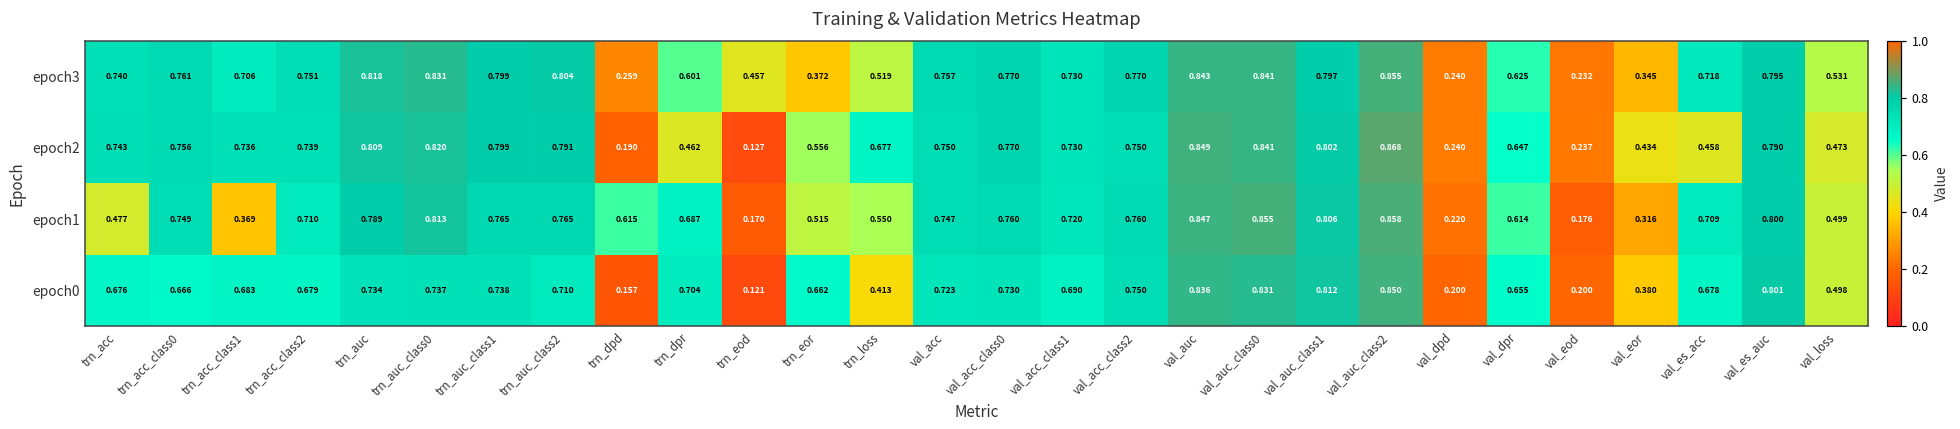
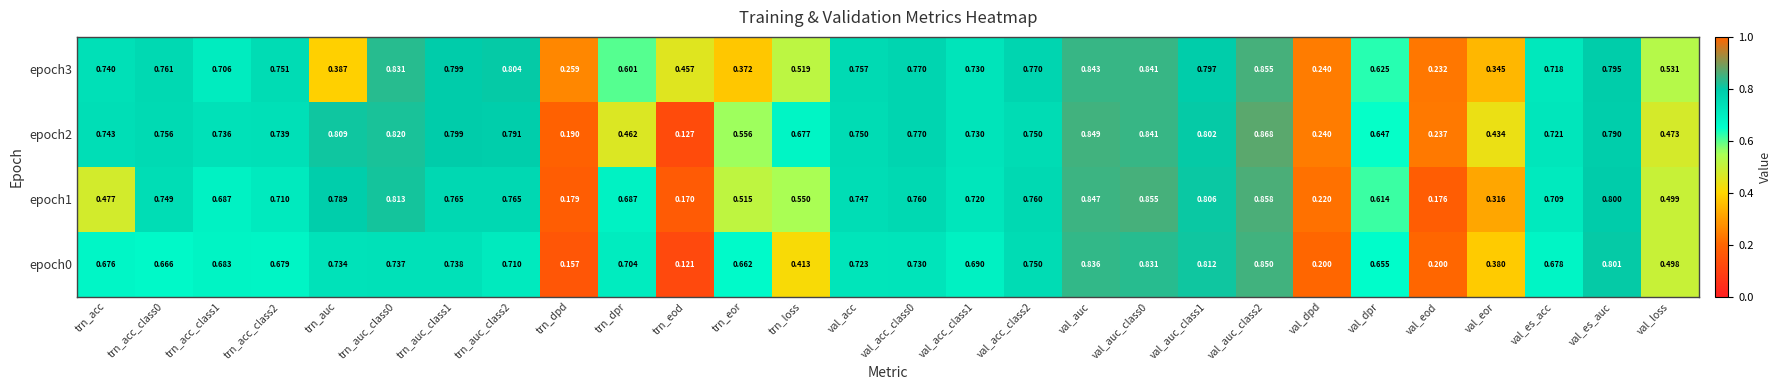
  {
    "epoch3": {
      "trn_acc": 0.740,
      "trn_acc_class0": 0.761,
      "trn_acc_class1": 0.706,
      "trn_acc_class2": 0.751,
-     "trn_auc": 0.818,
+     "trn_auc": 0.387,
      "trn_auc_class0": 0.831,
      "trn_auc_class1": 0.799,
      "trn_auc_class2": 0.804,
      "trn_dpd": 0.259,
      "trn_dpr": 0.601,
      "trn_eod": 0.457,
      "trn_eor": 0.372,
      "trn_loss": 0.519,
      "val_acc": 0.757,
      "val_acc_class0": 0.770,
      "val_acc_class1": 0.730,
      "val_acc_class2": 0.770,
      "val_auc": 0.843,
      "val_auc_class0": 0.841,
      "val_auc_class1": 0.797,
      "val_auc_class2": 0.855,
      "val_dpd": 0.240,
      "val_dpr": 0.625,
      "val_eod": 0.232,
      "val_eor": 0.345,
      "val_es_acc": 0.718,
      "val_es_auc": 0.795,
      "val_loss": 0.531
    },
    "epoch2": {
      "trn_acc": 0.743,
      "trn_acc_class0": 0.756,
      "trn_acc_class1": 0.736,
      "trn_acc_class2": 0.739,
      "trn_auc": 0.809,
      "trn_auc_class0": 0.820,
      "trn_auc_class1": 0.799,
      "trn_auc_class2": 0.791,
      "trn_dpd": 0.190,
      "trn_dpr": 0.462,
      "trn_eod": 0.127,
      "trn_eor": 0.556,
      "trn_loss": 0.677,
      "val_acc": 0.750,
      "val_acc_class0": 0.770,
      "val_acc_class1": 0.730,
      "val_acc_class2": 0.750,
      "val_auc": 0.849,
      "val_auc_class0": 0.841,
      "val_auc_class1": 0.802,
      "val_auc_class2": 0.868,
      "val_dpd": 0.240,
      "val_dpr": 0.647,
      "val_eod": 0.237,
      "val_eor": 0.434,
-     "val_es_acc": 0.458,
+     "val_es_acc": 0.721,
      "val_es_auc": 0.790,
      "val_loss": 0.473
    },
    "epoch1": {
      "trn_acc": 0.477,
      "trn_acc_class0": 0.749,
-     "trn_acc_class1": 0.369,
+     "trn_acc_class1": 0.687,
      "trn_acc_class2": 0.710,
      "trn_auc": 0.789,
      "trn_auc_class0": 0.813,
      "trn_auc_class1": 0.765,
      "trn_auc_class2": 0.765,
-     "trn_dpd": 0.615,
+     "trn_dpd": 0.179,
      "trn_dpr": 0.687,
      "trn_eod": 0.170,
      "trn_eor": 0.515,
      "trn_loss": 0.550,
      "val_acc": 0.747,
      "val_acc_class0": 0.760,
      "val_acc_class1": 0.720,
      "val_acc_class2": 0.760,
      "val_auc": 0.847,
      "val_auc_class0": 0.855,
      "val_auc_class1": 0.806,
      "val_auc_class2": 0.858,
      "val_dpd": 0.220,
      "val_dpr": 0.614,
      "val_eod": 0.176,
      "val_eor": 0.316,
      "val_es_acc": 0.709,
      "val_es_auc": 0.800,
      "val_loss": 0.499
    },
    "epoch0": {
      "trn_acc": 0.676,
      "trn_acc_class0": 0.666,
      "trn_acc_class1": 0.683,
      "trn_acc_class2": 0.679,
      "trn_auc": 0.734,
      "trn_auc_class0": 0.737,
      "trn_auc_class1": 0.738,
      "trn_auc_class2": 0.710,
      "trn_dpd": 0.157,
      "trn_dpr": 0.704,
      "trn_eod": 0.121,
      "trn_eor": 0.662,
      "trn_loss": 0.413,
      "val_acc": 0.723,
      "val_acc_class0": 0.730,
      "val_acc_class1": 0.690,
      "val_acc_class2": 0.750,
      "val_auc": 0.836,
      "val_auc_class0": 0.831,
      "val_auc_class1": 0.812,
      "val_auc_class2": 0.850,
      "val_dpd": 0.200,
      "val_dpr": 0.655,
      "val_eod": 0.200,
      "val_eor": 0.380,
      "val_es_acc": 0.678,
      "val_es_auc": 0.801,
      "val_loss": 0.498
    }
  }
